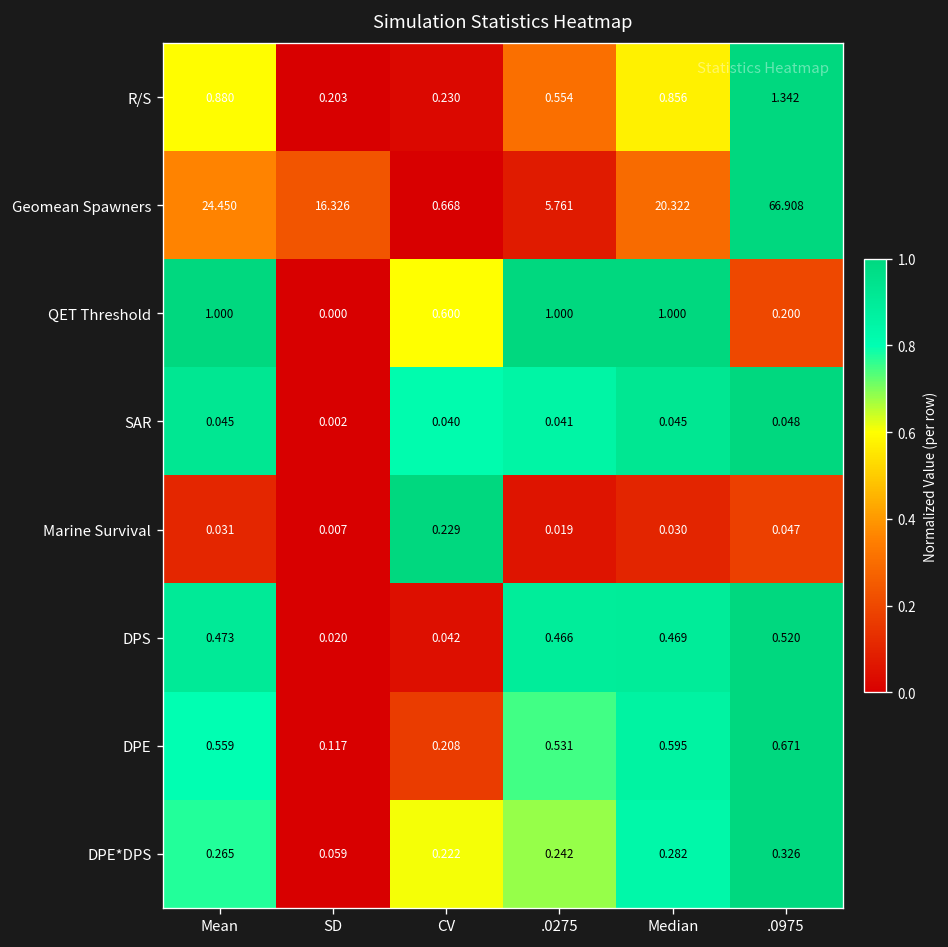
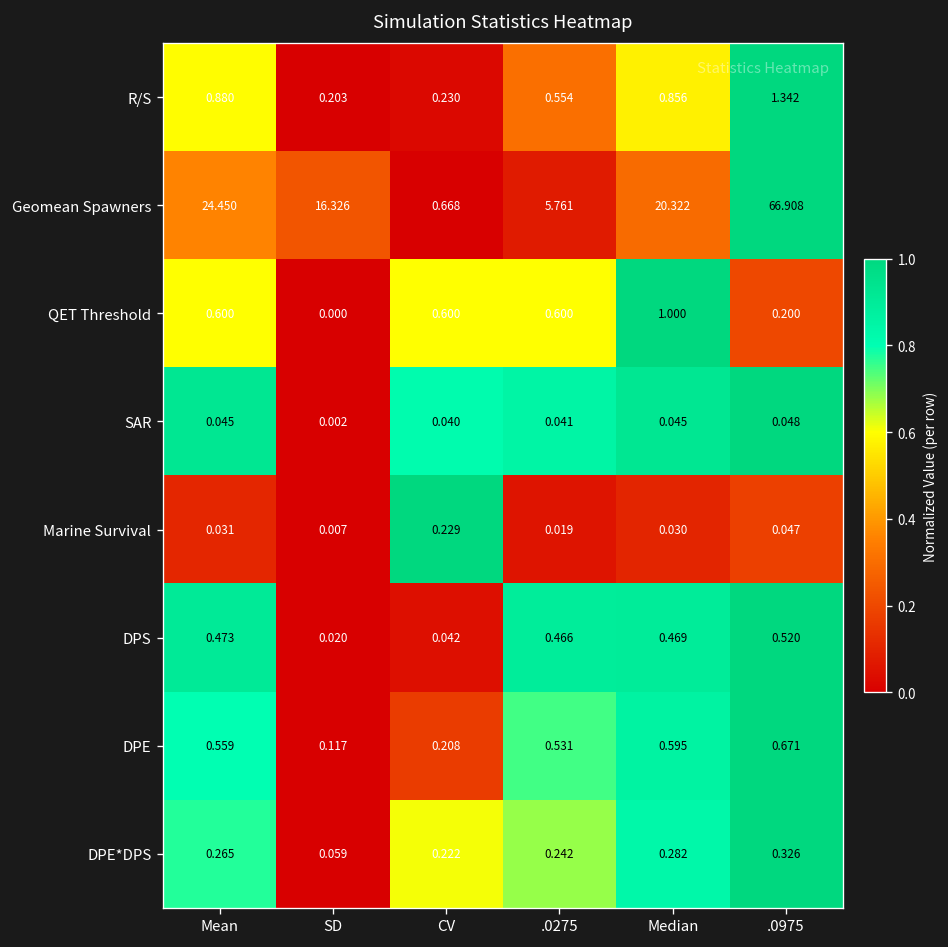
  {
    "R/S": {
      "Mean": 0.880,
      "SD": 0.203,
      "CV": 0.230,
      ".0275": 0.554,
      "Median": 0.856
    },
    "Geomean Spawners": {
      "Mean": 24.450,
      "SD": 16.326,
      "CV": 0.668,
      ".0275": 5.761,
      "Median": 20.322,
      ".0975": 66.908
    },
    "QET Threshold": {
-     "Mean": 1.000,
+     "Mean": 0.600,
      "SD": 0.000,
      "CV": 0.600,
-     ".0275": 1.000,
+     ".0275": 0.600,
      "Median": 1.000,
      ".0975": 0.200
    },
    "SAR": {
      "Mean": 0.045,
      "SD": 0.002,
      "CV": 0.040,
      ".0275": 0.041,
      "Median": 0.045,
      ".0975": 0.048
    },
    "Marine Survival": {
      "Mean": 0.031,
      "SD": 0.007,
      "CV": 0.229,
      ".0275": 0.019,
      "Median": 0.030,
      ".0975": 0.047
    },
    "DPS": {
      "Mean": 0.473,
      "SD": 0.020,
      "CV": 0.042,
      ".0275": 0.466,
      "Median": 0.469,
      ".0975": 0.520
    },
    "DPE": {
      "Mean": 0.559,
      "SD": 0.117,
      "CV": 0.208,
      ".0275": 0.531,
      "Median": 0.595,
      ".0975": 0.671
    },
    "DPE*DPS": {
      "Mean": 0.265,
      "SD": 0.059,
      "CV": 0.222,
      ".0275": 0.242,
      "Median": 0.282,
      ".0975": 0.326
    }
  }
